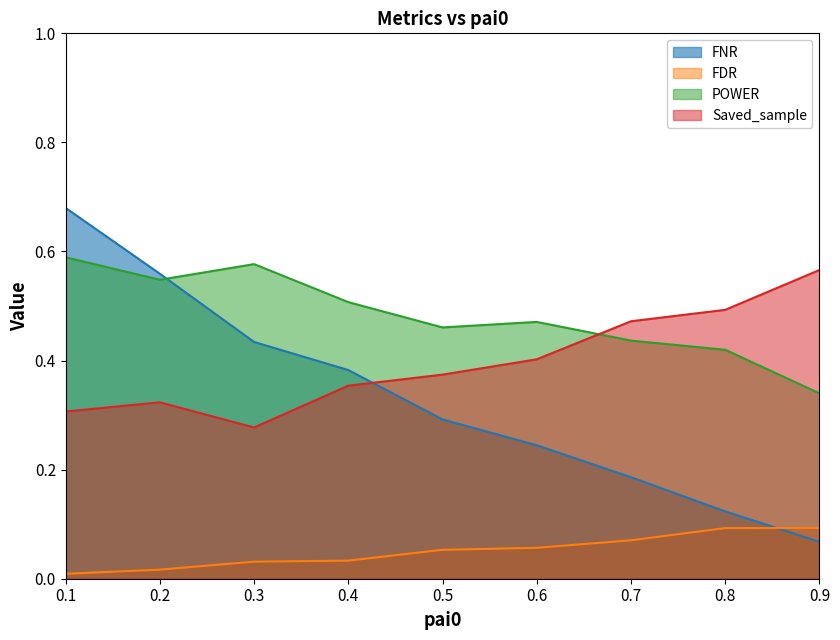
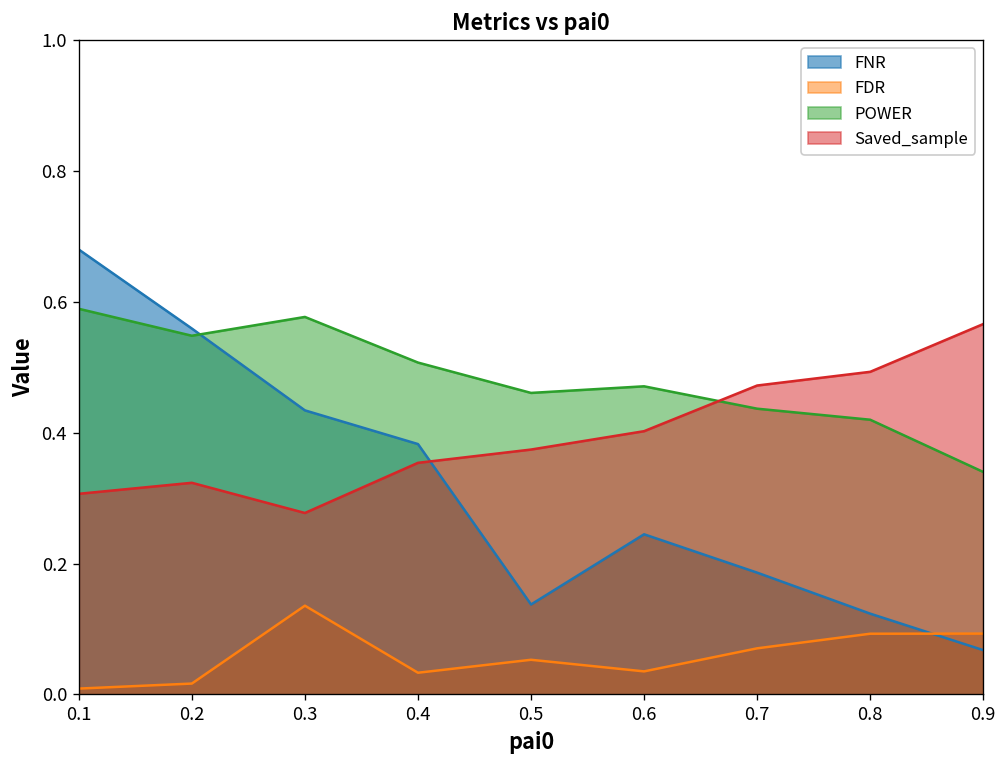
  {
    "FNR": {
      "0.1": 0.68,
      "0.2": 0.56,
      "0.3": 0.43,
      "0.4": 0.38,
-     "0.5": 0.29,
+     "0.5": 0.14,
      "0.6": 0.24,
      "0.7": 0.19,
      "0.8": 0.12,
      "0.9": 0.07
    },
    "FDR": {
      "0.1": 0.01,
      "0.2": 0.02,
-     "0.3": 0.03,
+     "0.3": 0.14,
      "0.4": 0.03,
      "0.5": 0.05,
-     "0.6": 0.06,
+     "0.6": 0.04,
      "0.7": 0.07,
      "0.8": 0.09,
      "0.9": 0.09
    },
    "POWER": {
      "0.1": 0.59,
      "0.2": 0.55,
      "0.3": 0.58,
      "0.4": 0.51,
      "0.5": 0.46,
      "0.6": 0.47,
      "0.7": 0.44,
      "0.8": 0.42,
      "0.9": 0.34
    },
    "Saved_sample": {
      "0.1": 0.31,
      "0.2": 0.32,
      "0.3": 0.28,
      "0.4": 0.35,
      "0.5": 0.37,
      "0.6": 0.40,
      "0.7": 0.47,
      "0.8": 0.49,
      "0.9": 0.57
    }
  }
